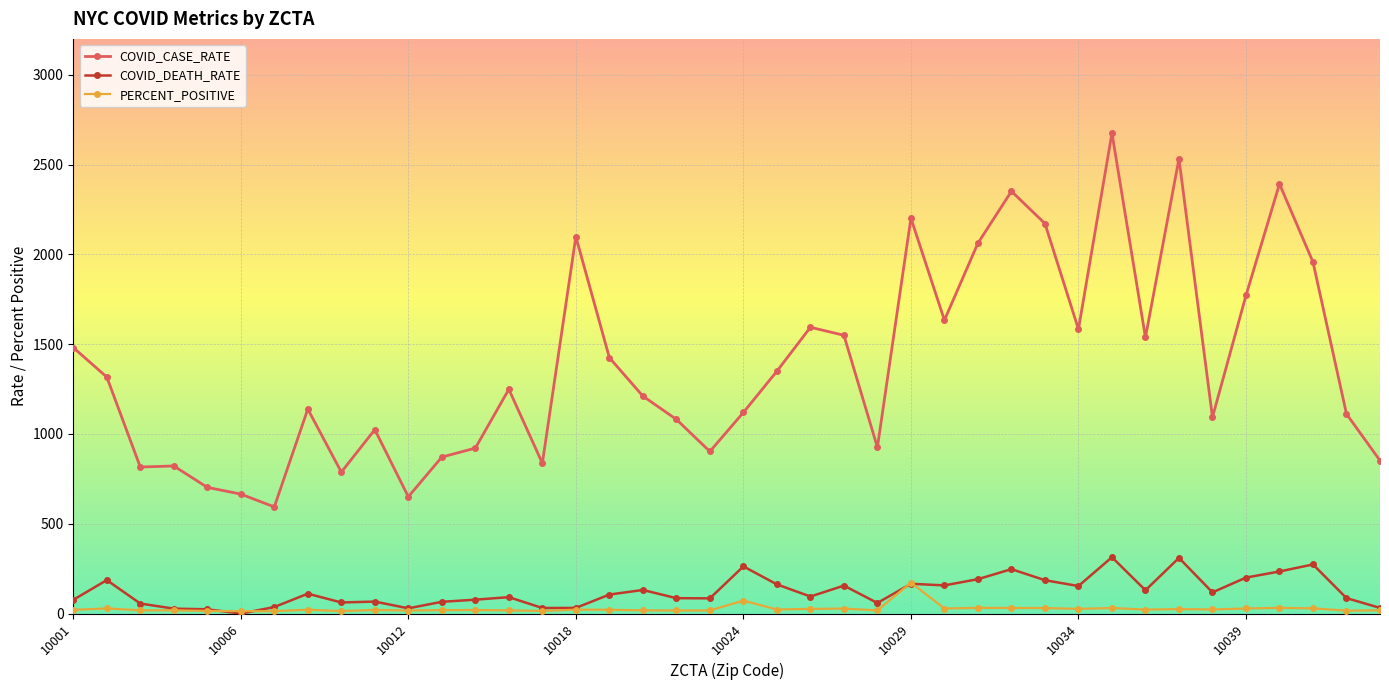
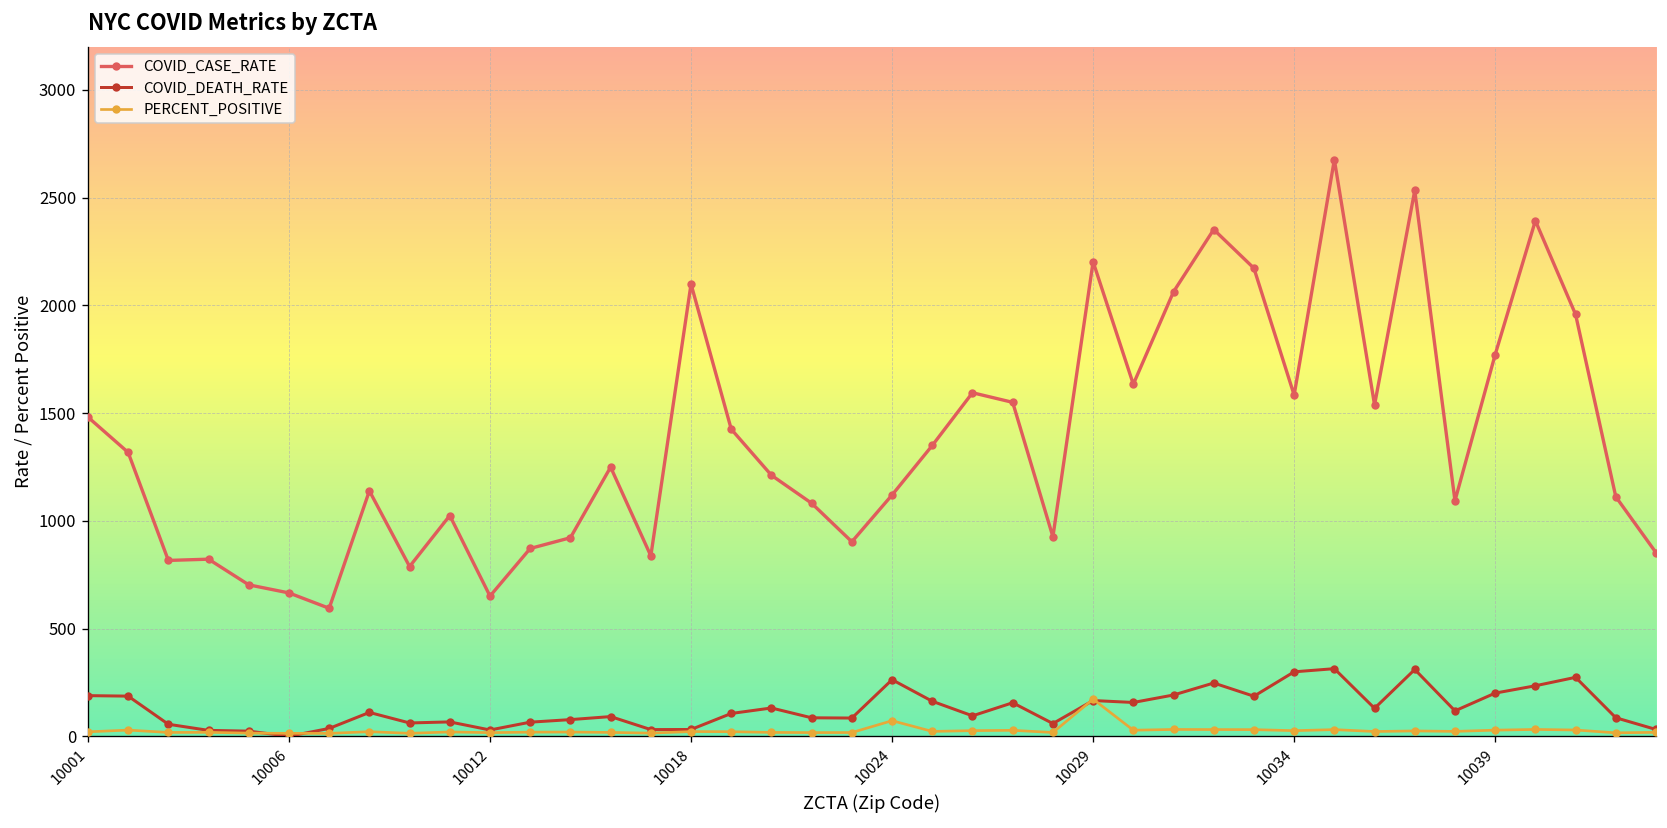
  {
    "COVID_CASE_RATE": {
      "10001": 1480,
      "10006": 670,
      "10012": 650,
      "10018": 2100,
      "10024": 1120,
      "10029": 2200,
      "10034": 1580,
      "10039": 1770
    },
    "COVID_DEATH_RATE": {
-     "10001": 80,
+     "10001": 190,
      "10024": 260,
-     "10034": 150,
+     "10034": 300,
      "10039": 200
    },
    "PERCENT_POSITIVE": {
      "10001": 20,
      "10024": 70,
      "10034": 30,
      "10039": 30
    }
  }
